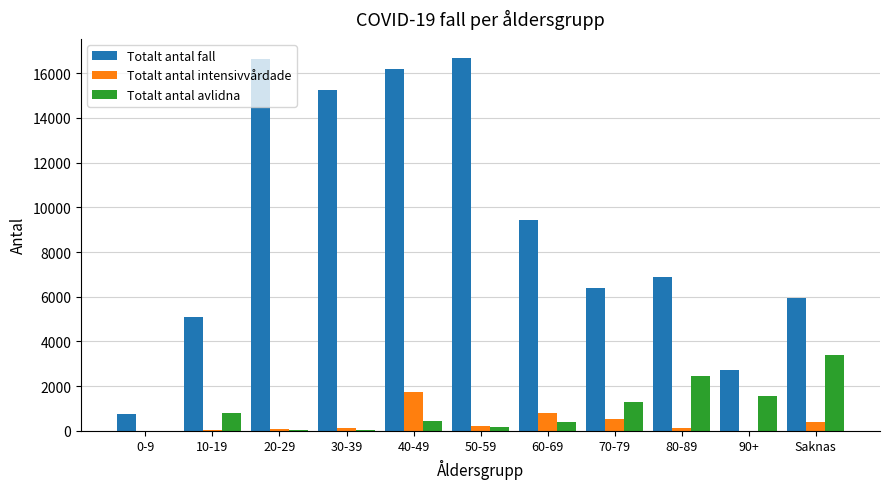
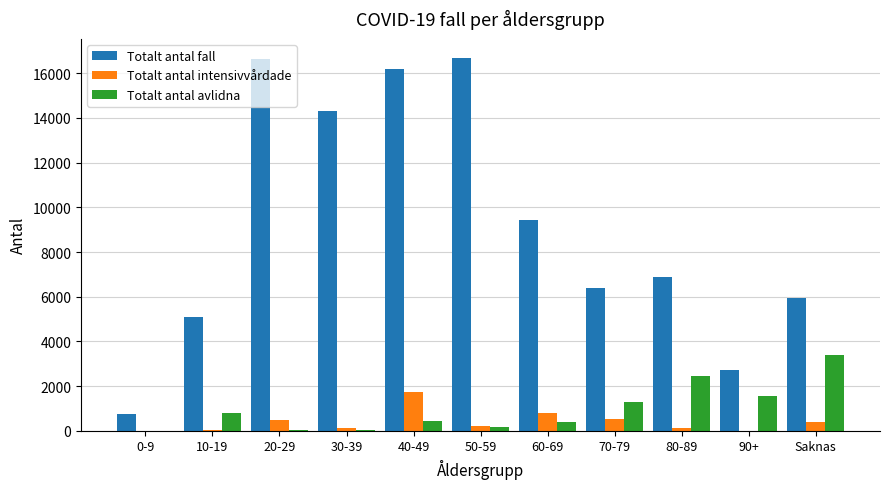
  {
    "Totalt antal fall": {
      "0-9": 700,
      "10-19": 5100,
-     "30-39": 15200,
+     "30-39": 14300,
      "40-49": 16200,
      "50-59": 16700,
      "60-69": 9400,
      "70-79": 6400,
      "80-89": 6900,
      "90+": 2700,
      "Saknas": 5900
    },
    "Totalt antal intensivvårdade": {
-     "20-29": 100,
+     "20-29": 500,
      "30-39": 100,
      "40-49": 1700,
      "50-59": 200,
      "60-69": 800,
      "70-79": 500,
      "80-89": 100,
      "Saknas": 400
    },
    "Totalt antal avlidna": {
      "10-19": 800,
      "40-49": 400,
      "50-59": 200,
      "60-69": 400,
      "70-79": 1300,
      "80-89": 2400,
      "90+": 1500,
      "Saknas": 3400
    }
  }
